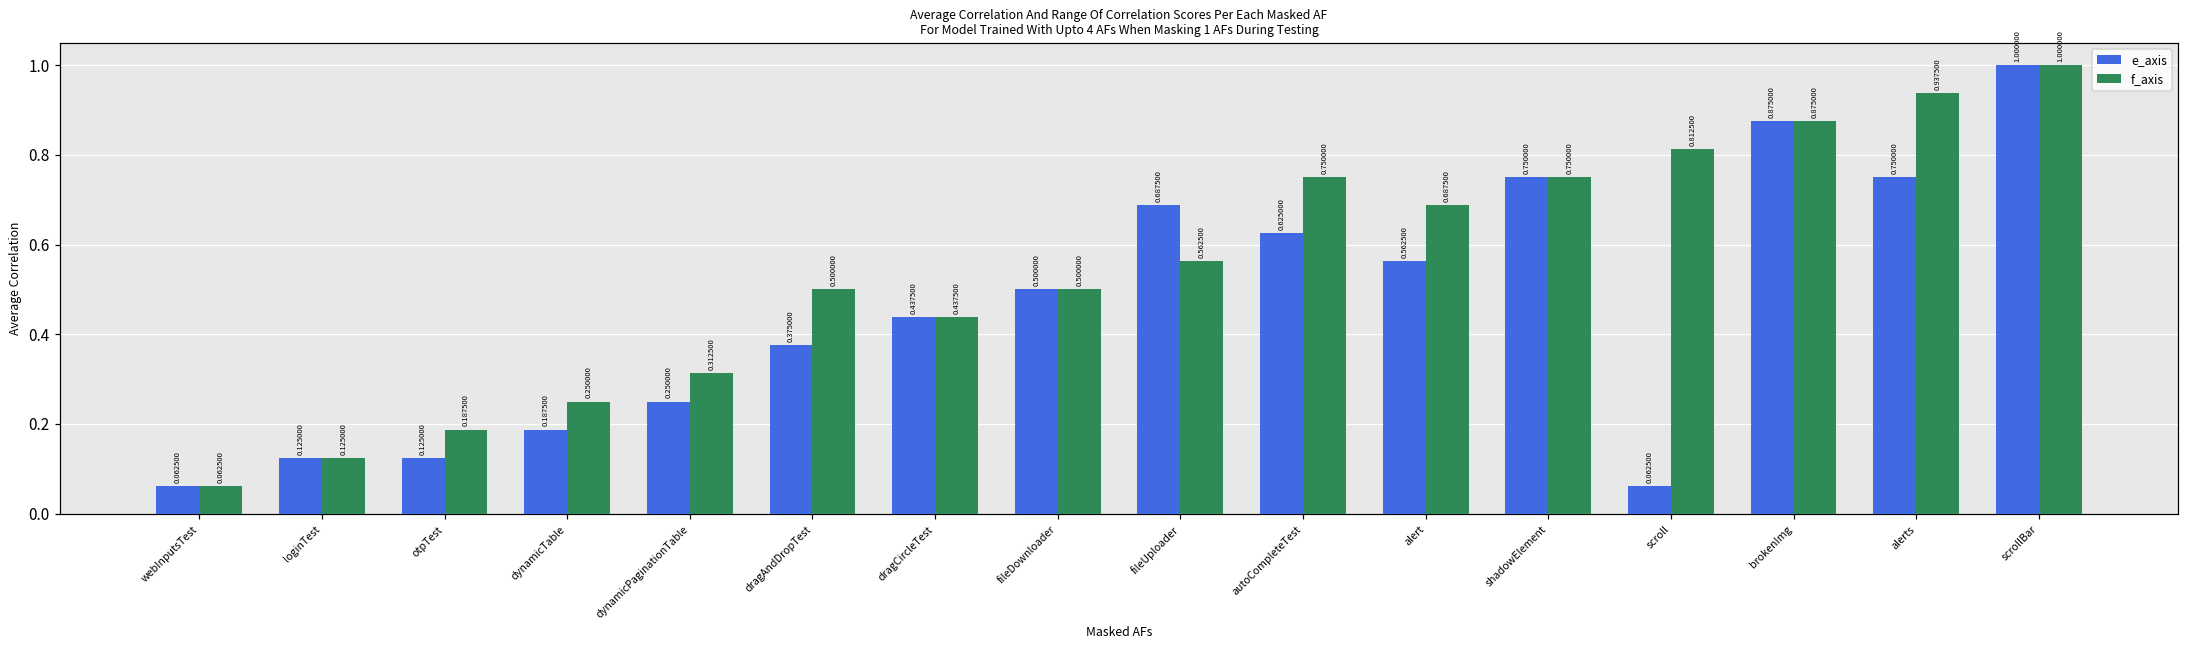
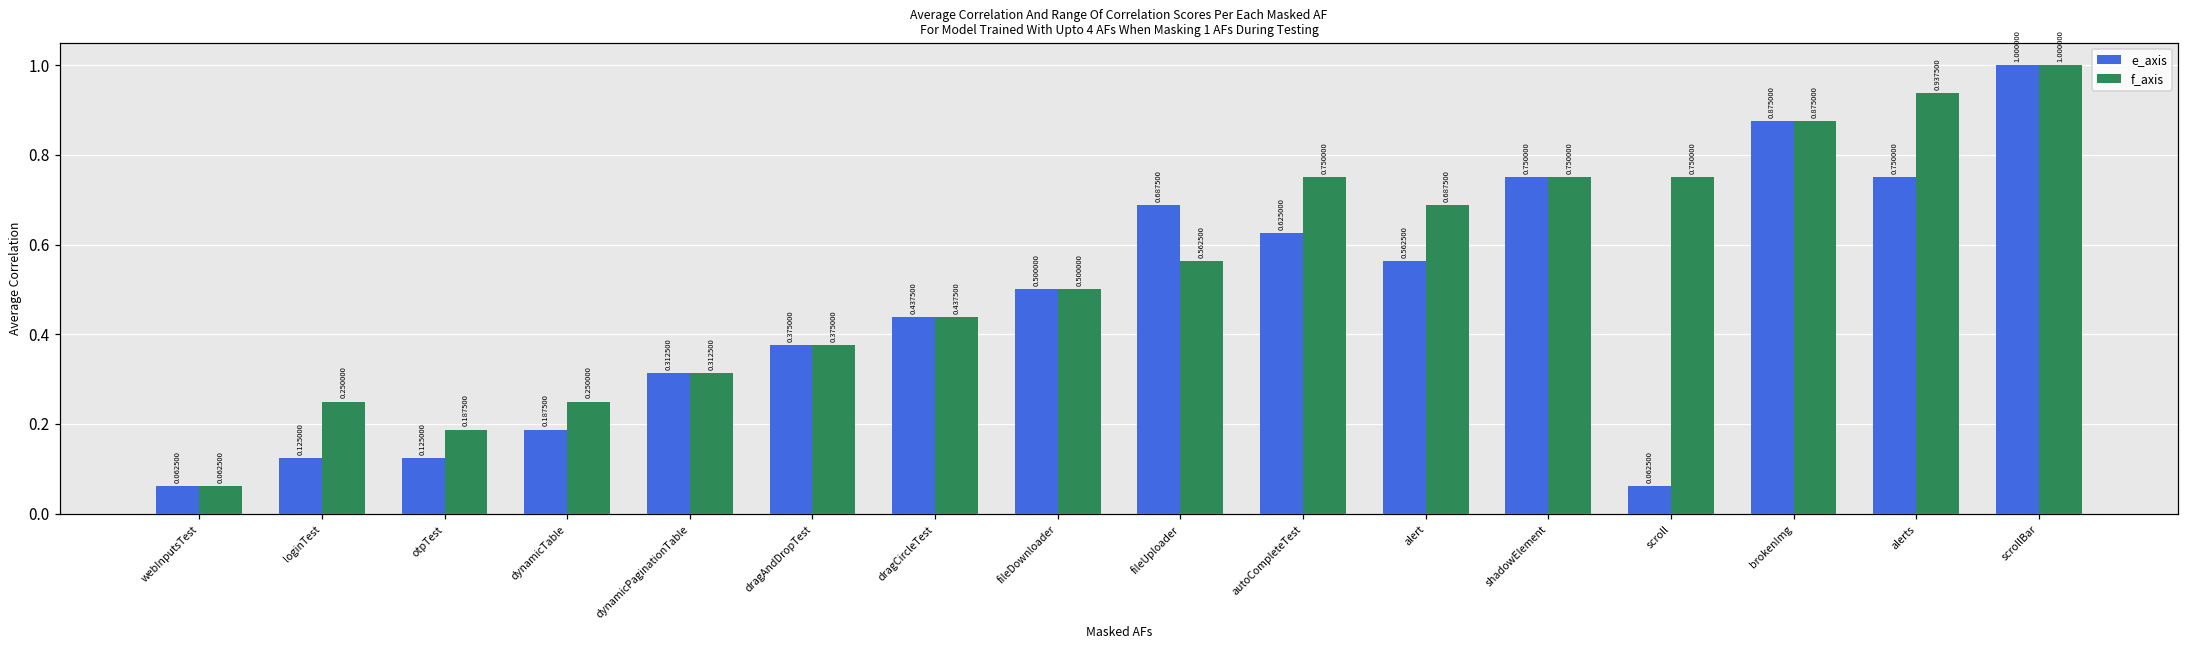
  {
    "e_axis": {
      "webInputsTest": 0.062500,
      "loginTest": 0.125000,
      "otpTest": 0.125000,
      "dynamicTable": 0.187500,
-     "dynamicPaginationTable": 0.250000,
+     "dynamicPaginationTable": 0.312500,
      "dragAndDropTest": 0.375000,
      "dragCircleTest": 0.437500,
      "fileDownloader": 0.500000,
      "fileUploader": 0.687500,
      "autoCompleteTest": 0.625000,
      "alert": 0.562500,
      "shadowElement": 0.750000,
      "scroll": 0.062500,
      "brokenImg": 0.875000,
      "alerts": 0.750000,
      "scrollBar": 1.000000
    },
    "f_axis": {
      "webInputsTest": 0.062500,
-     "loginTest": 0.125000,
+     "loginTest": 0.250000,
      "otpTest": 0.187500,
      "dynamicTable": 0.250000,
      "dynamicPaginationTable": 0.312500,
-     "dragAndDropTest": 0.500000,
+     "dragAndDropTest": 0.375000,
      "dragCircleTest": 0.437500,
      "fileDownloader": 0.500000,
      "fileUploader": 0.562500,
      "autoCompleteTest": 0.750000,
      "alert": 0.687500,
      "shadowElement": 0.750000,
-     "scroll": 0.812500,
+     "scroll": 0.750000,
      "brokenImg": 0.875000,
      "alerts": 0.937500,
      "scrollBar": 1.000000
    }
  }
